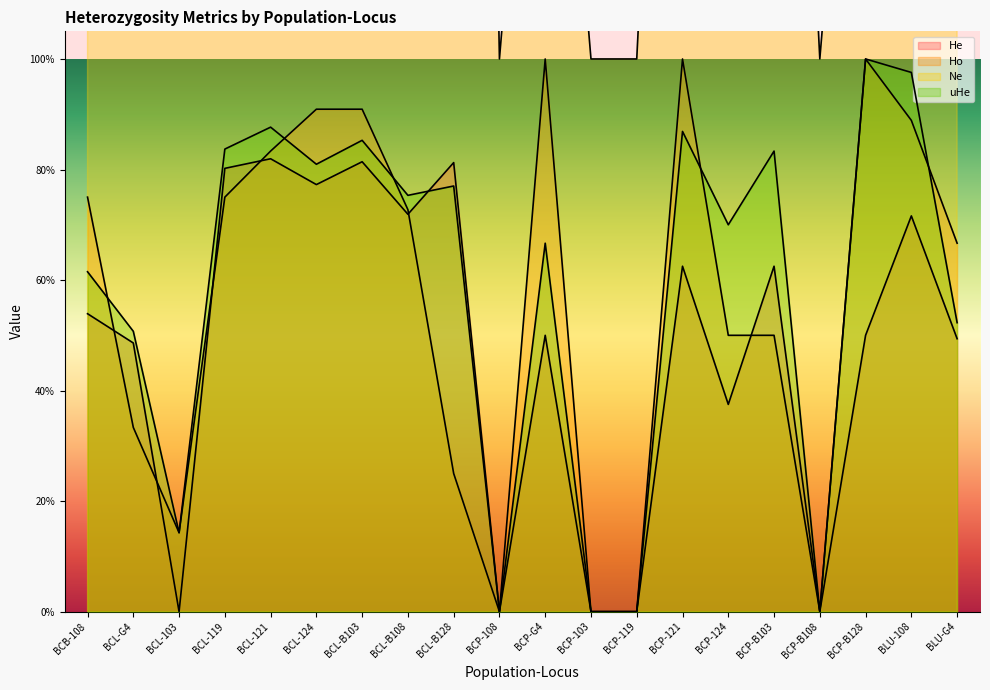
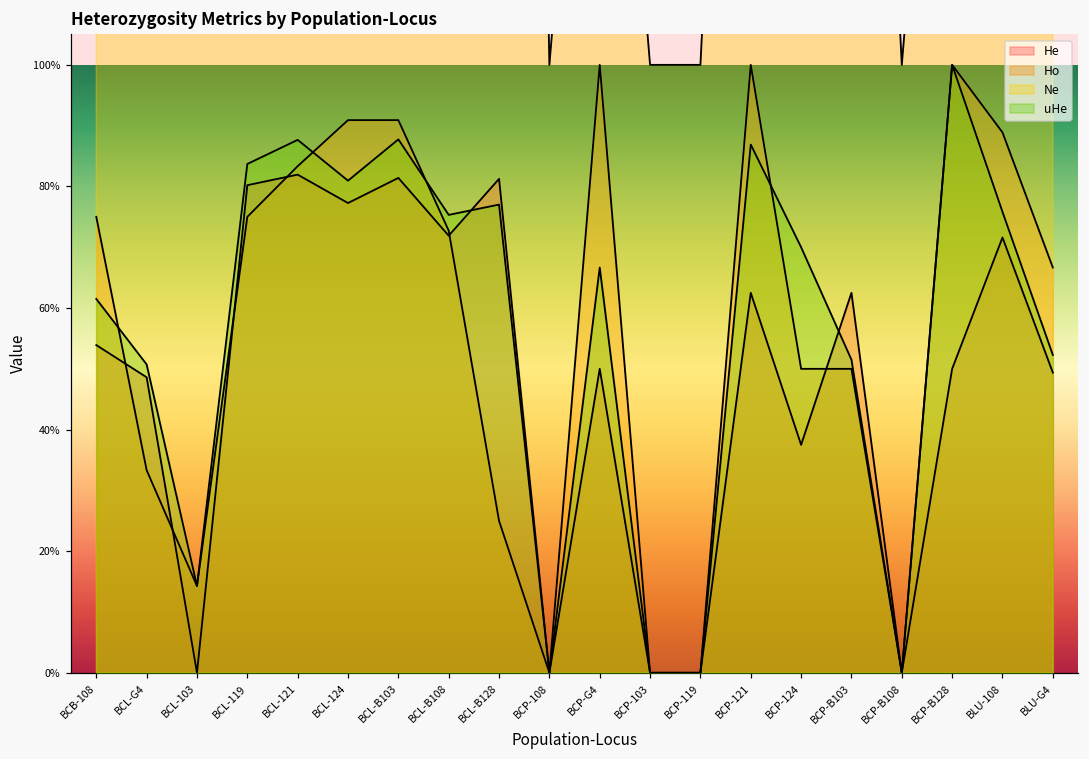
  {
    "uHe": {
      "BCB-108": "62%",
      "BCL-G4": "51%",
      "BCL-119": "84%",
      "BCL-121": "88%",
      "BCL-124": "81%",
-     "BCL-B103": "85%",
+     "BCL-B103": "88%",
      "BCL-B108": "75%",
      "BCL-B128": "77%",
      "BCP-G4": "67%",
      "BCP-121": "87%",
      "BCP-124": "70%",
-     "BCP-B103": "83%",
-     "BLU-108": "98%",
+     "BCP-B103": "52%",
+     "BLU-108": "76%",
      "BLU-G4": "52%"
    }
  }
